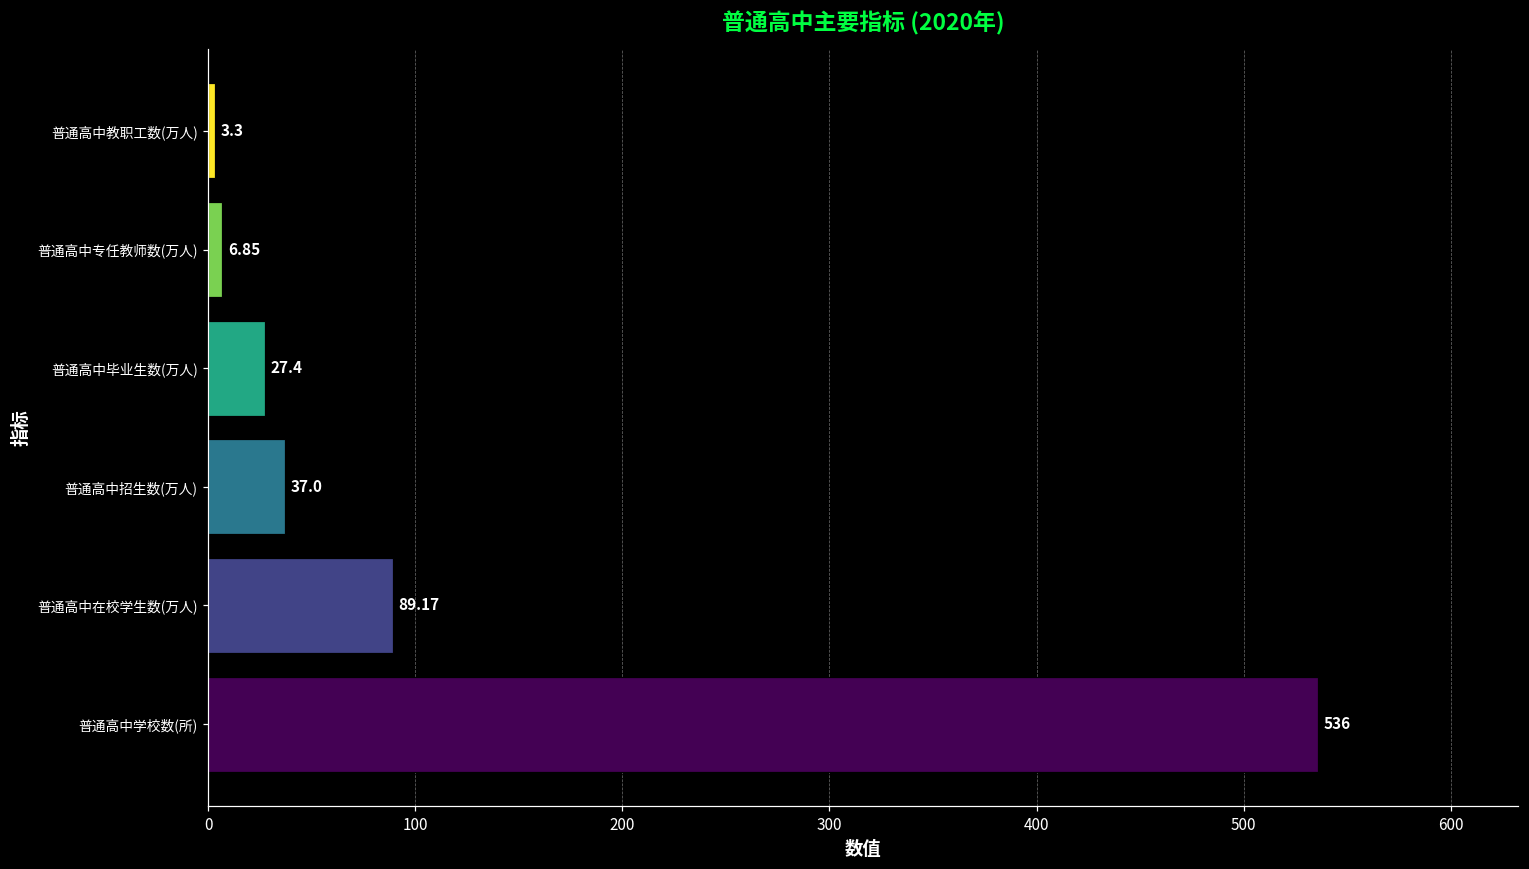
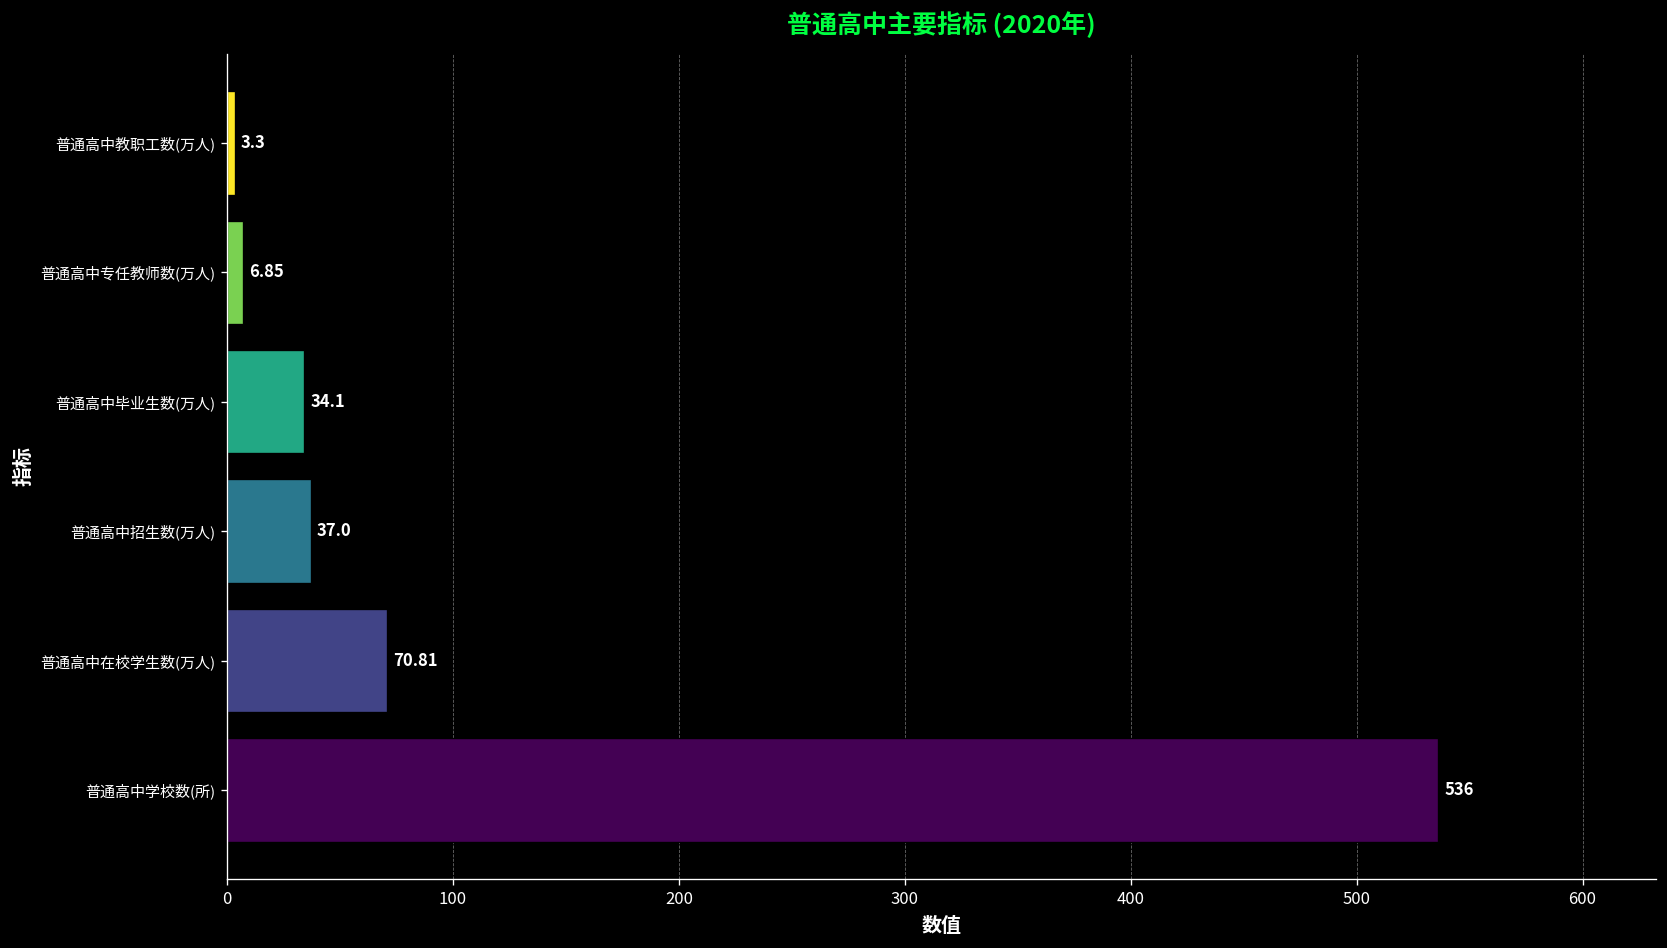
  {
    "普通高中教职工数(万人)": 3.3,
    "普通高中专任教师数(万人)": 6.85,
-   "普通高中毕业生数(万人)": 27.4,
+   "普通高中毕业生数(万人)": 34.1,
    "普通高中招生数(万人)": 37.0,
-   "普通高中在校学生数(万人)": 89.17,
+   "普通高中在校学生数(万人)": 70.81,
    "普通高中学校数(所)": 536
  }
